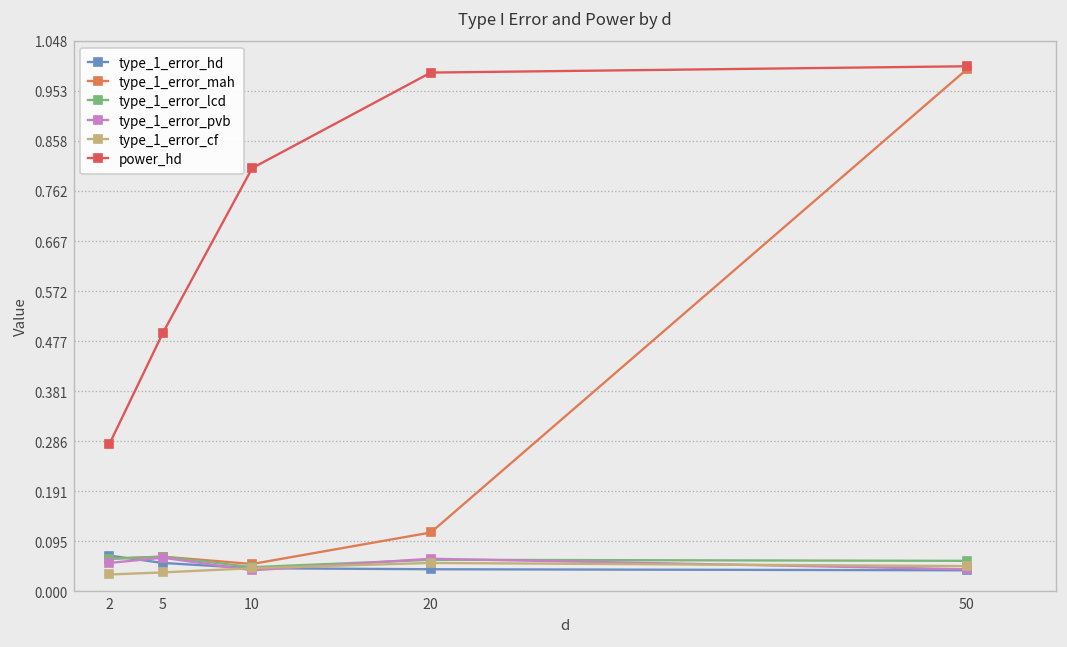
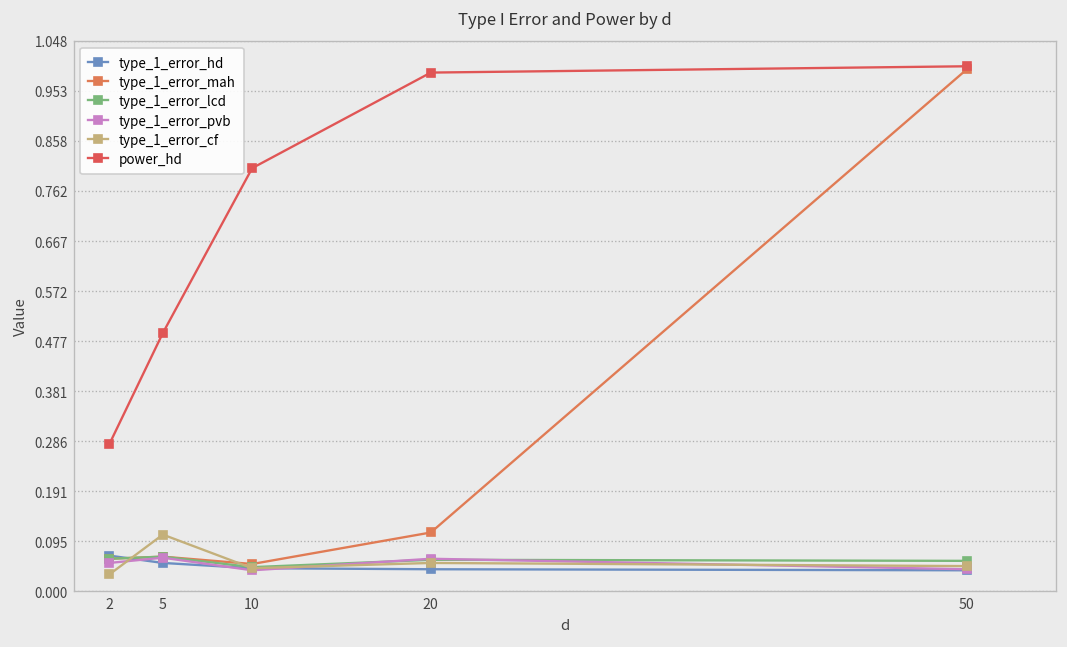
  {
    "type_1_error_hd": {
      "2": 0.07,
      "5": 0.05,
      "20": 0.04
    },
    "type_1_error_lcd": {
      "50": 0.06
    },
    "type_1_error_pvb": {
      "2": 0.05
    },
    "type_1_error_cf": {
      "2": 0.03,
-     "5": 0.04,
+     "5": 0.11,
      "20": 0.05,
      "50": 0.05
    }
  }
